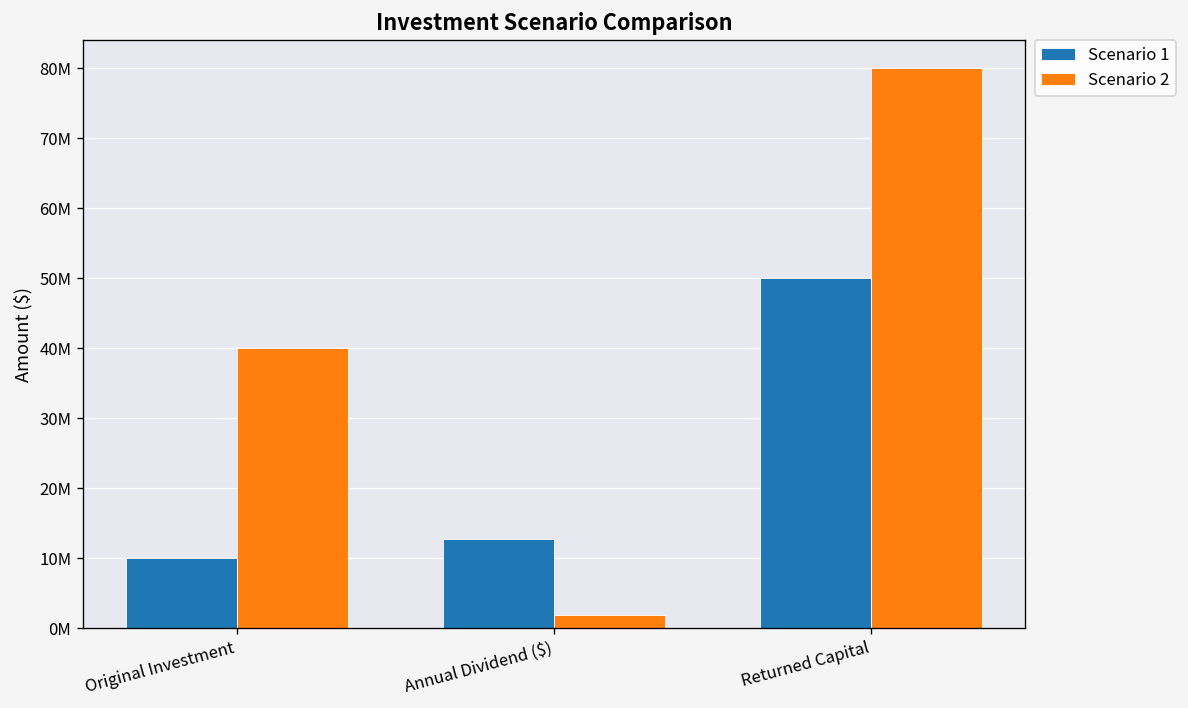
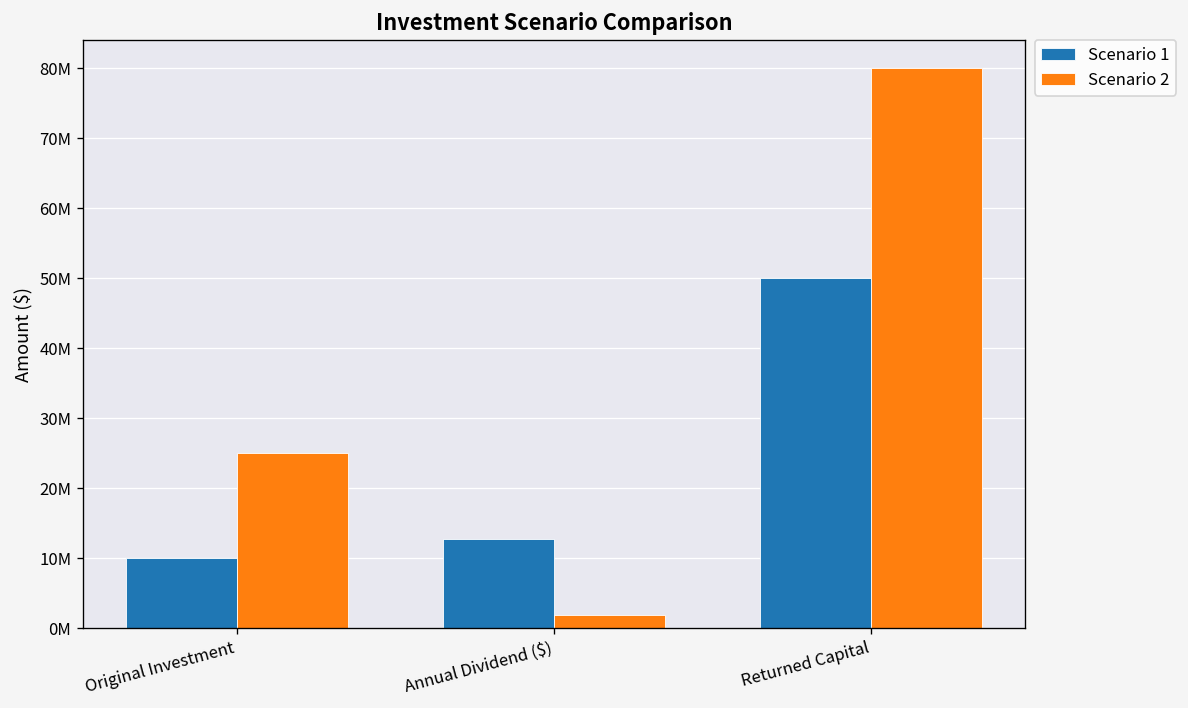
  {
    "Scenario 1": {
      "Original Investment": 10000000,
      "Annual Dividend ($)": 13000000,
      "Returned Capital": 50000000
    },
    "Scenario 2": {
-     "Original Investment": 40000000,
+     "Original Investment": 25000000,
      "Annual Dividend ($)": 2000000,
      "Returned Capital": 80000000
    }
  }
